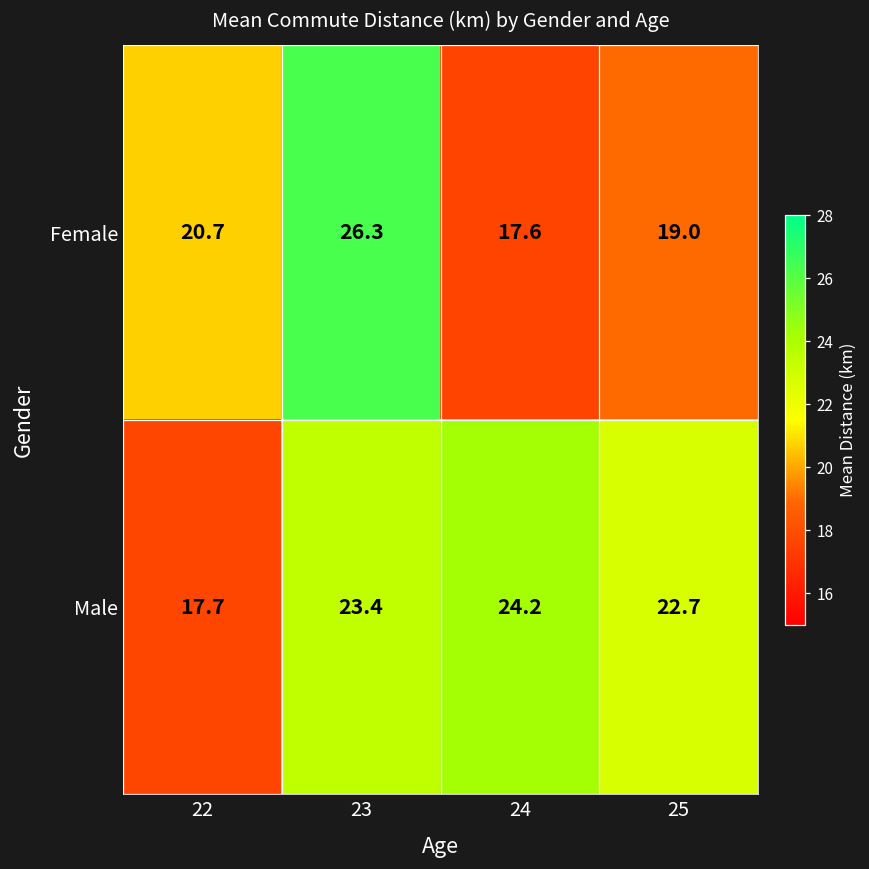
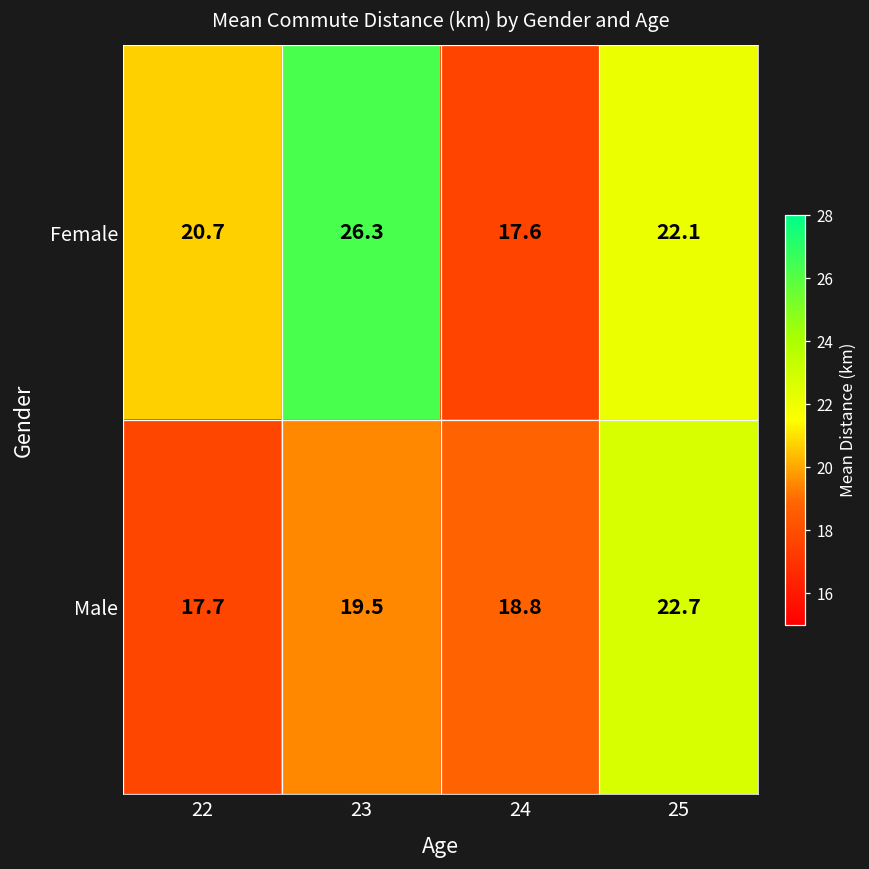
  {
    "Female": {
      "22": 20.7,
      "23": 26.3,
      "24": 17.6,
-     "25": 19.0
+     "25": 22.1
    },
    "Male": {
      "22": 17.7,
-     "23": 23.4,
-     "24": 24.2,
+     "23": 19.5,
+     "24": 18.8,
      "25": 22.7
    }
  }
